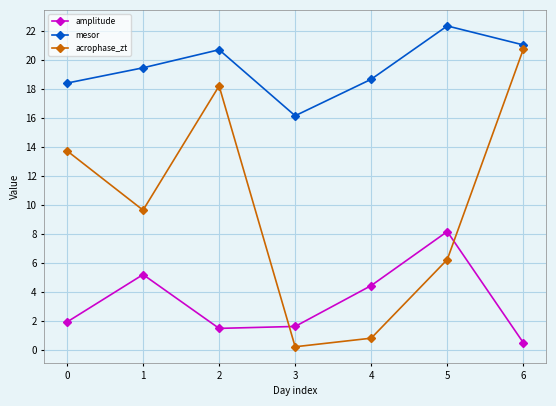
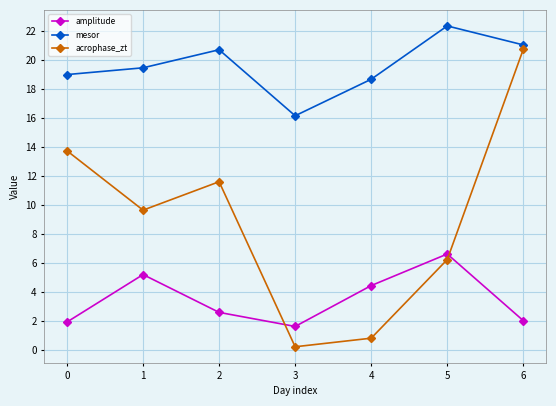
  {
    "amplitude": {
      "0": 2.0,
      "1": 5.2,
-     "2": 1.5,
+     "2": 2.6,
      "3": 1.6,
      "4": 4.5,
-     "5": 8.2,
-     "6": 0.5
+     "5": 6.6,
+     "6": 2.0
    },
    "mesor": {
-     "0": 18.4,
+     "0": 19.0,
      "1": 19.5,
      "2": 20.7,
      "3": 16.2,
      "4": 18.7,
      "5": 22.4,
      "6": 21.0
    },
    "acrophase_zt": {
      "0": 13.8,
      "1": 9.7,
-     "2": 18.2,
+     "2": 11.6,
      "3": 0.2,
      "4": 0.8,
      "5": 6.3,
      "6": 20.7
    }
  }
